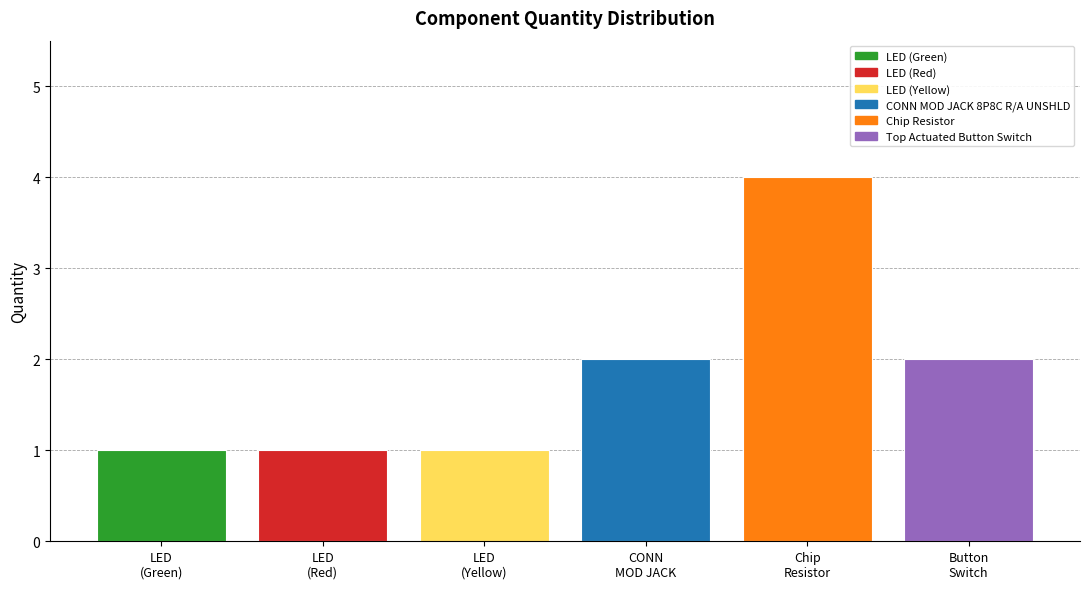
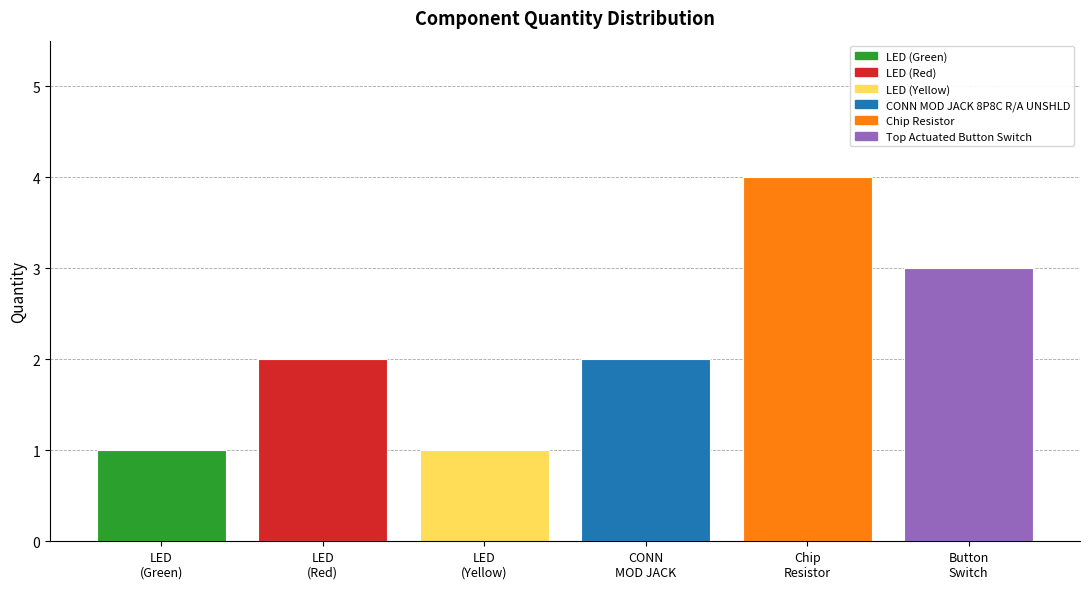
  {
    "LED (Green)": 1,
-   "LED (Red)": 1,
+   "LED (Red)": 2,
    "LED (Yellow)": 1,
    "CONN MOD JACK": 2,
    "Chip Resistor": 4,
-   "Button Switch": 2
+   "Button Switch": 3
  }
